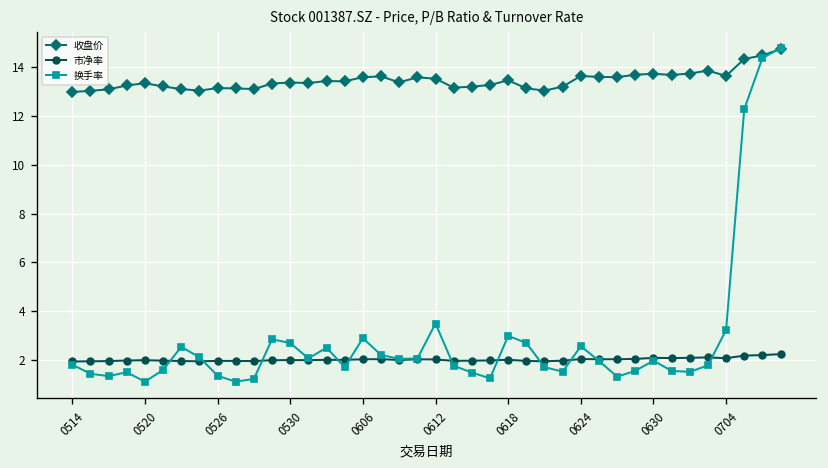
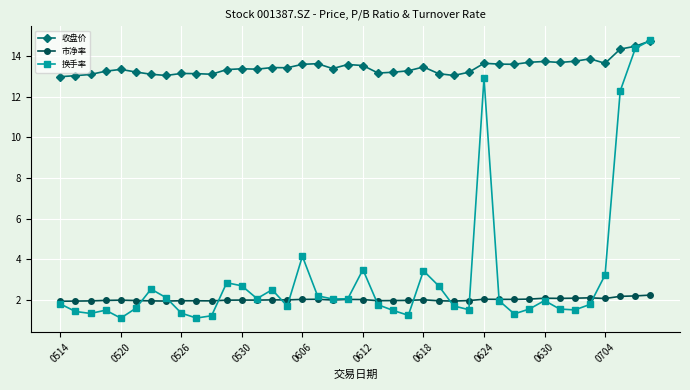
  {
    "换手率": {
      "0514": 1.8,
      "0520": 1.1,
      "0526": 1.3,
      "0530": 2.7,
-     "0606": 2.9,
+     "0606": 4.1,
      "0612": 3.5,
-     "0618": 3.0,
-     "0624": 2.6,
+     "0618": 3.4,
+     "0624": 12.9,
      "0704": 3.2
    }
  }
